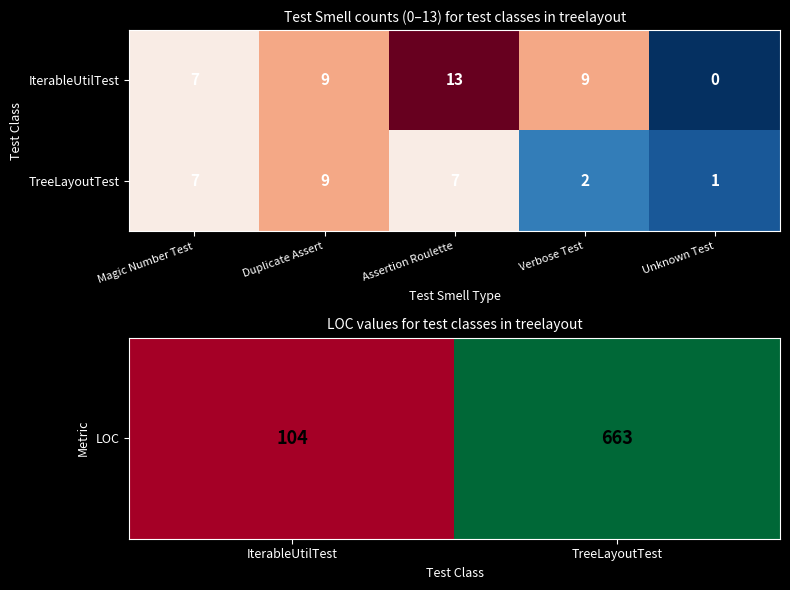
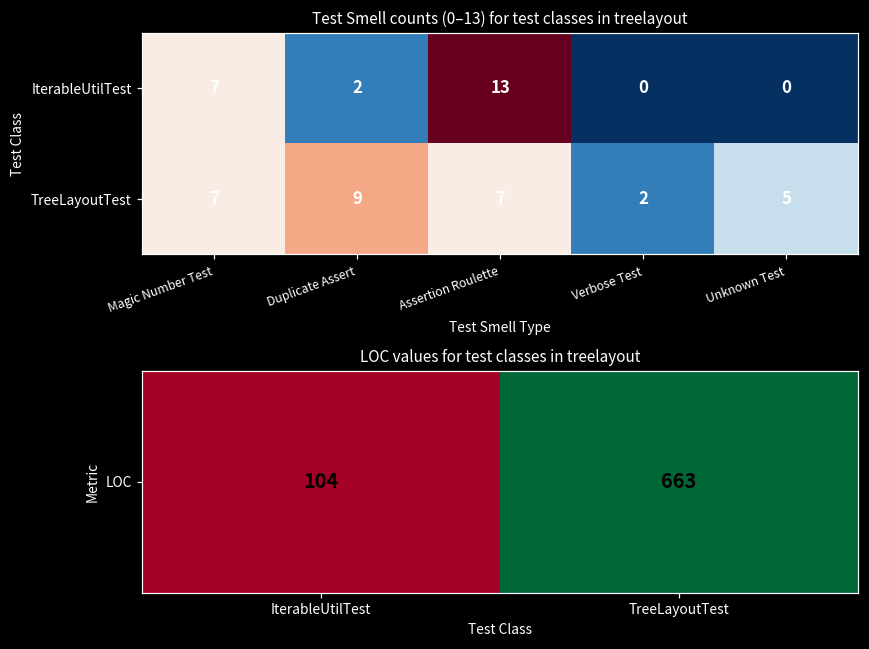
  {
    "Test Smell counts (0–13) for test classes in treelayout": {
      "IterableUtilTest": {
-       "Duplicate Assert": 9,
+       "Duplicate Assert": 2,
        "Assertion Roulette": 13,
-       "Verbose Test": 9,
+       "Verbose Test": 0,
        "Unknown Test": 0
      },
      "TreeLayoutTest": {
        "Duplicate Assert": 9,
        "Verbose Test": 2,
-       "Unknown Test": 1
+       "Unknown Test": 5
      }
    },
    "LOC values for test classes in treelayout": {
      "LOC": {
        "IterableUtilTest": 104,
        "TreeLayoutTest": 663
      }
    }
  }
